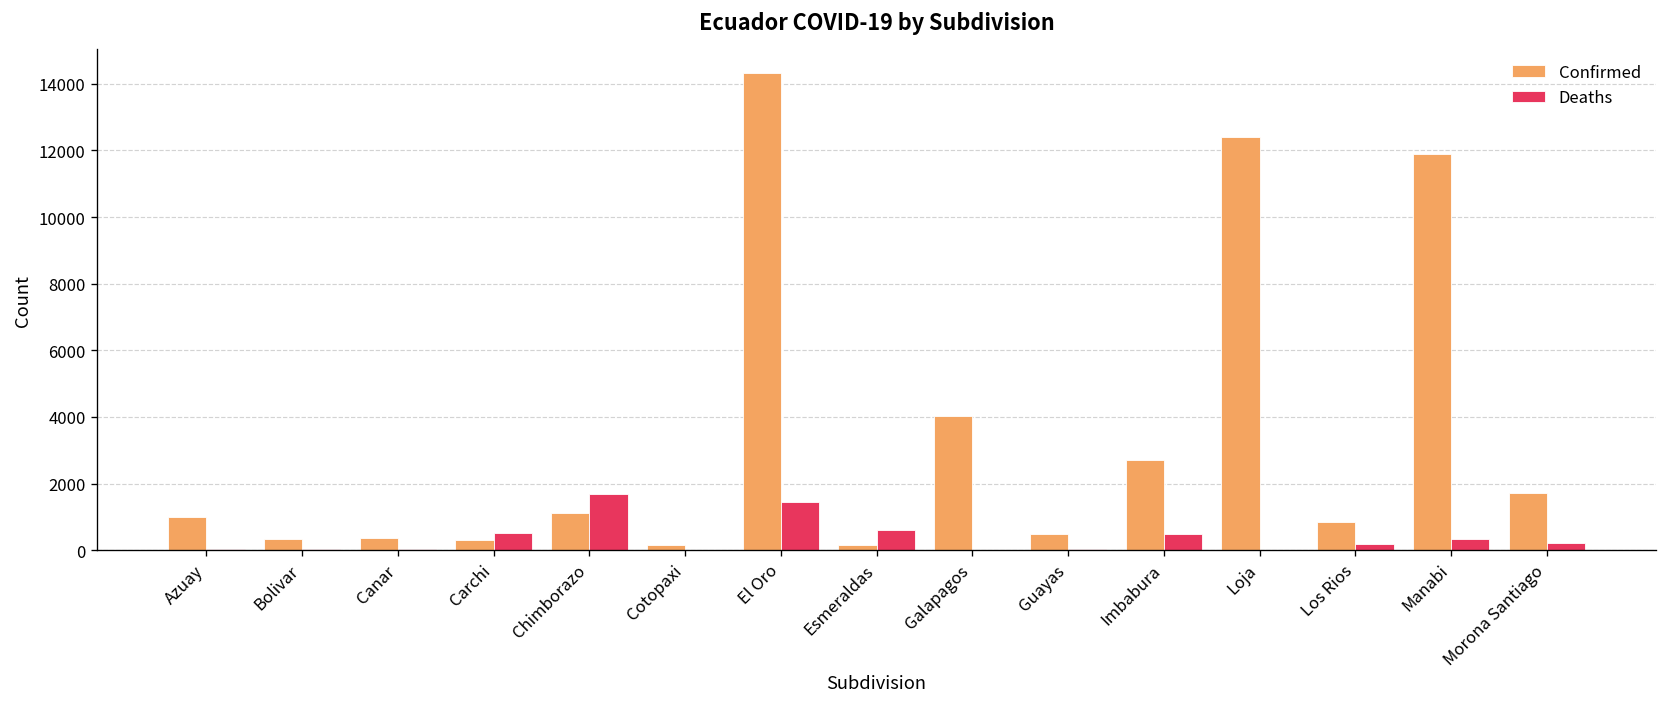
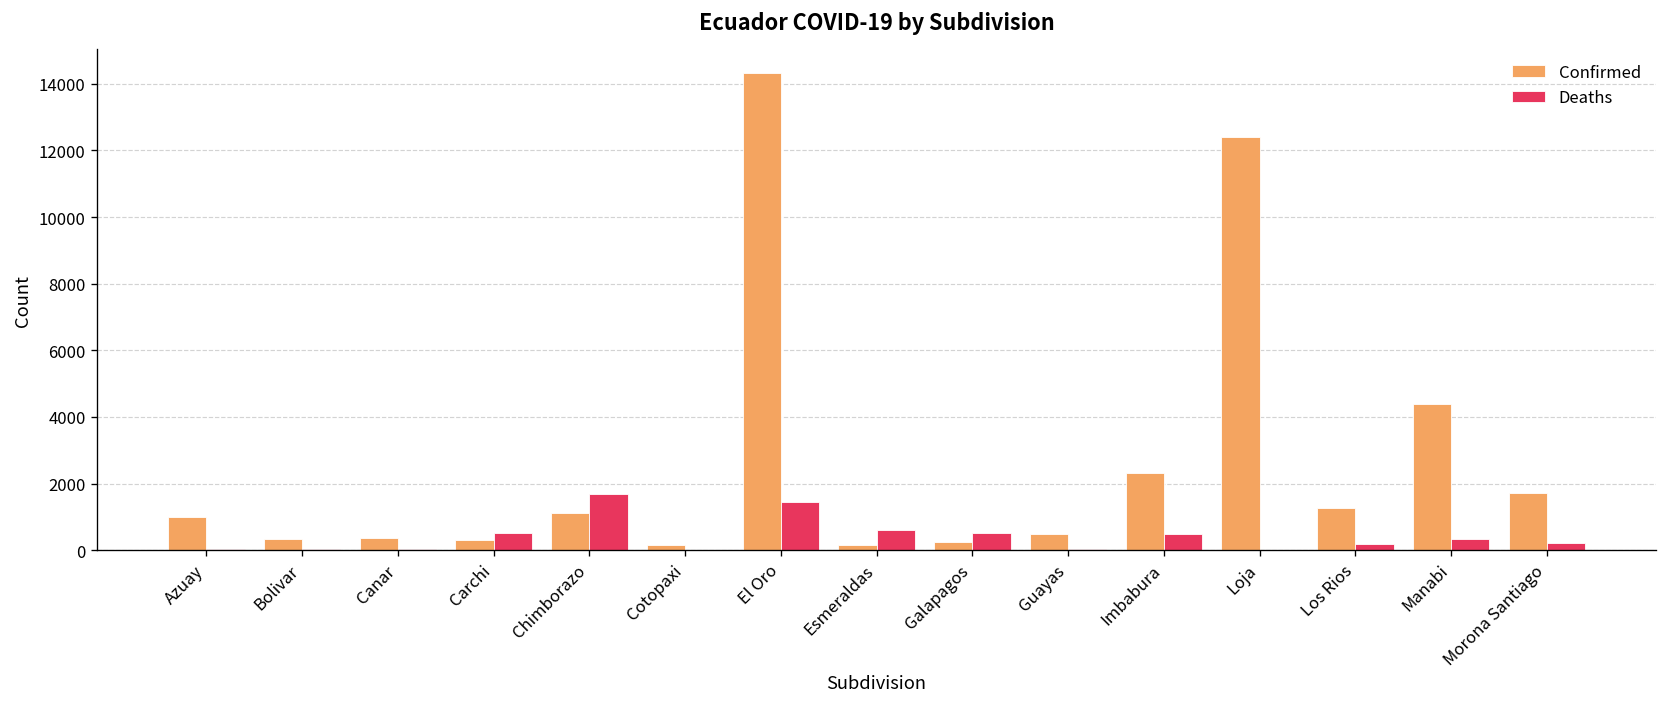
  {
    "Confirmed": {
      "Azuay": 1000,
      "Bolivar": 300,
      "Canar": 400,
      "Carchi": 300,
      "Chimborazo": 1100,
      "Cotopaxi": 200,
      "El Oro": 14300,
      "Esmeraldas": 200,
-     "Galapagos": 4000,
+     "Galapagos": 200,
      "Guayas": 500,
-     "Imbabura": 2700,
+     "Imbabura": 2300,
      "Loja": 12400,
-     "Los Rios": 800,
-     "Manabi": 11900,
+     "Los Rios": 1300,
+     "Manabi": 4400,
      "Morona Santiago": 1700
    },
    "Deaths": {
      "Carchi": 500,
      "Chimborazo": 1700,
      "El Oro": 1500,
      "Esmeraldas": 600,
-     "Galapagos": 0,
+     "Galapagos": 500,
      "Imbabura": 500,
      "Los Rios": 200,
      "Manabi": 300,
      "Morona Santiago": 200
    }
  }
